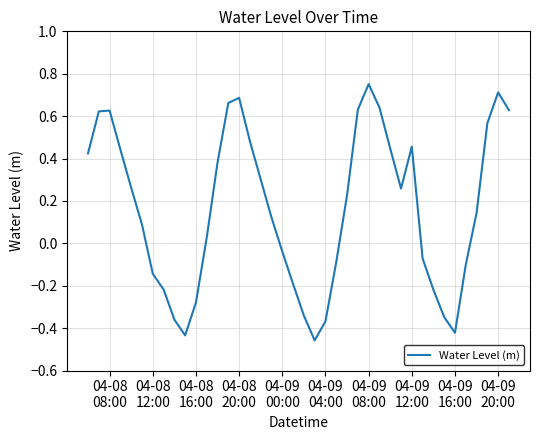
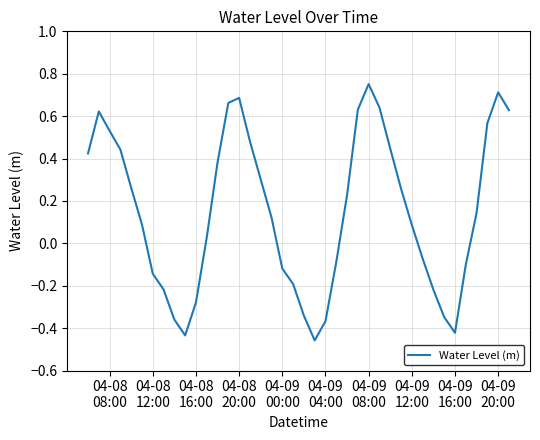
  {
-   "04-08 08:00": 0.63,
+   "04-08 08:00": 0.53,
    "04-08 12:00": -0.14,
    "04-08 16:00": -0.28,
    "04-08 20:00": 0.69,
-   "04-09 00:00": -0.04,
+   "04-09 00:00": -0.12,
    "04-09 04:00": -0.37,
    "04-09 08:00": 0.75,
-   "04-09 12:00": 0.46,
+   "04-09 12:00": 0.09,
    "04-09 16:00": -0.42,
    "04-09 20:00": 0.71
  }
